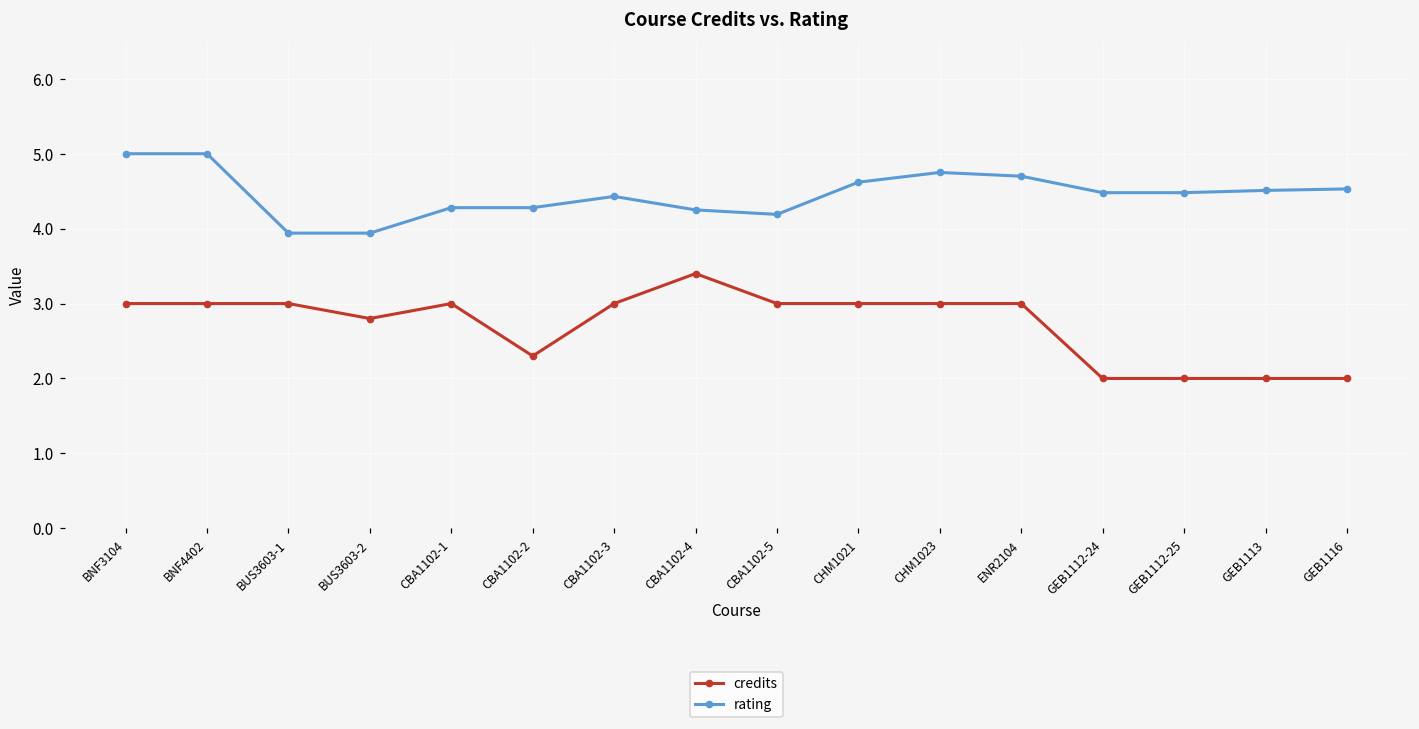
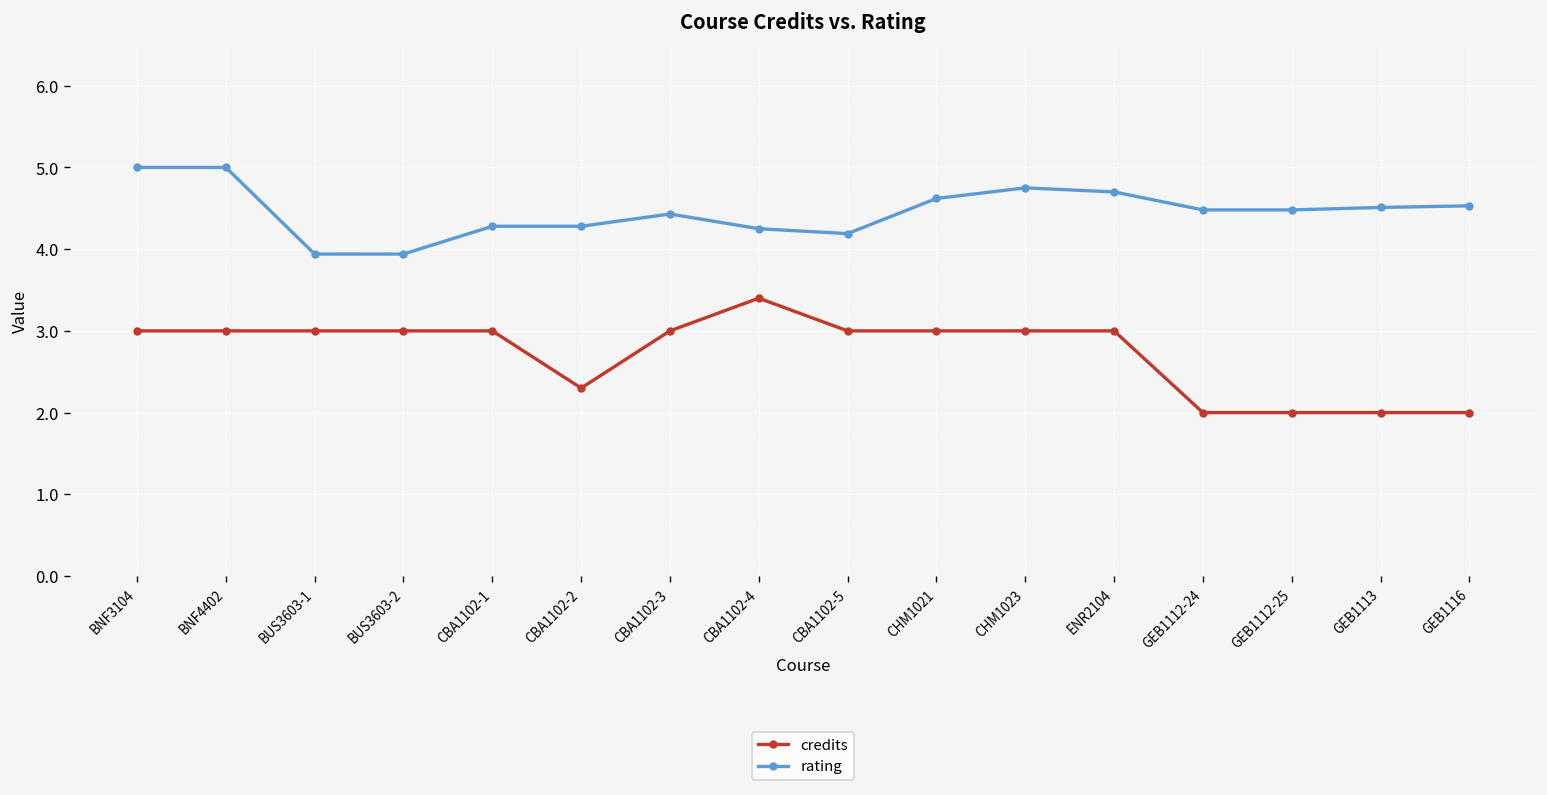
  {
    "credits": {
      "BNF3104": 3.0,
      "BNF4402": 3.0,
      "BUS3603-1": 3.0,
-     "BUS3603-2": 2.8,
+     "BUS3603-2": 3.0,
      "CBA1102-1": 3.0,
      "CBA1102-2": 2.3,
      "CBA1102-3": 3.0,
      "CBA1102-4": 3.4,
      "CBA1102-5": 3.0,
      "CHM1021": 3.0,
      "CHM1023": 3.0,
      "ENR2104": 3.0,
      "GEB1112-24": 2.0,
      "GEB1112-25": 2.0,
      "GEB1113": 2.0,
      "GEB1116": 2.0
    },
    "rating": {
      "BNF3104": 5.0,
      "BNF4402": 5.0,
      "BUS3603-1": 3.9,
      "BUS3603-2": 3.9,
      "CBA1102-1": 4.3,
      "CBA1102-2": 4.3,
      "CBA1102-3": 4.4,
      "CBA1102-4": 4.3,
      "CBA1102-5": 4.2,
      "CHM1021": 4.6,
      "CHM1023": 4.8,
      "ENR2104": 4.7,
      "GEB1112-24": 4.5,
      "GEB1112-25": 4.5,
      "GEB1113": 4.5,
      "GEB1116": 4.5
    }
  }
